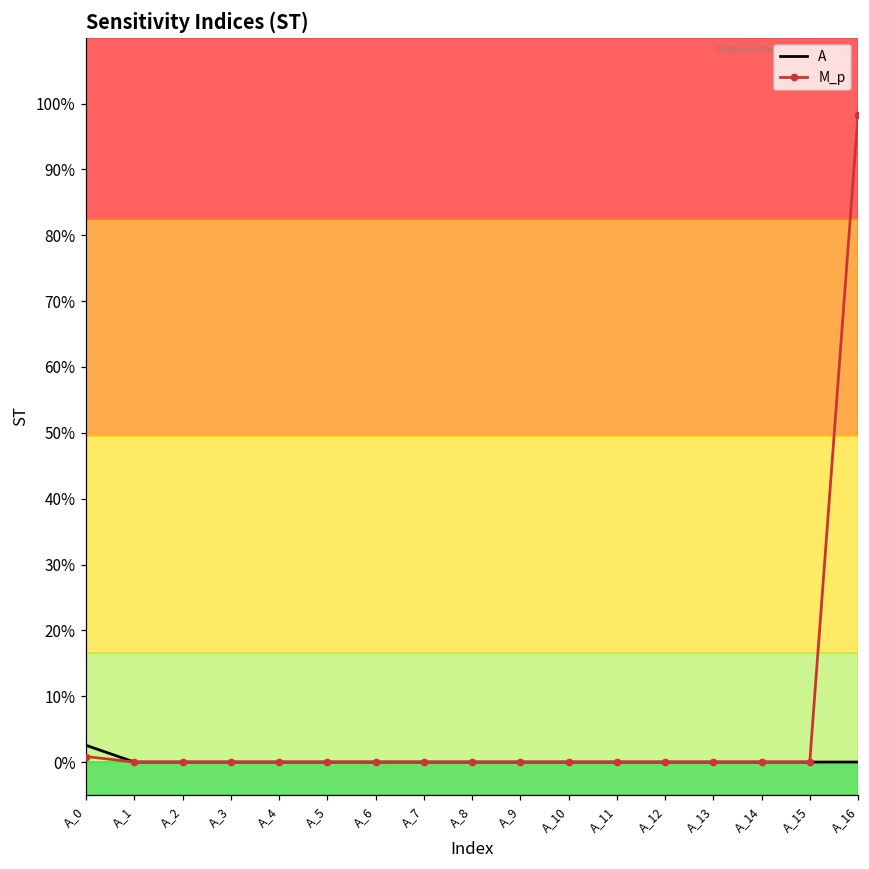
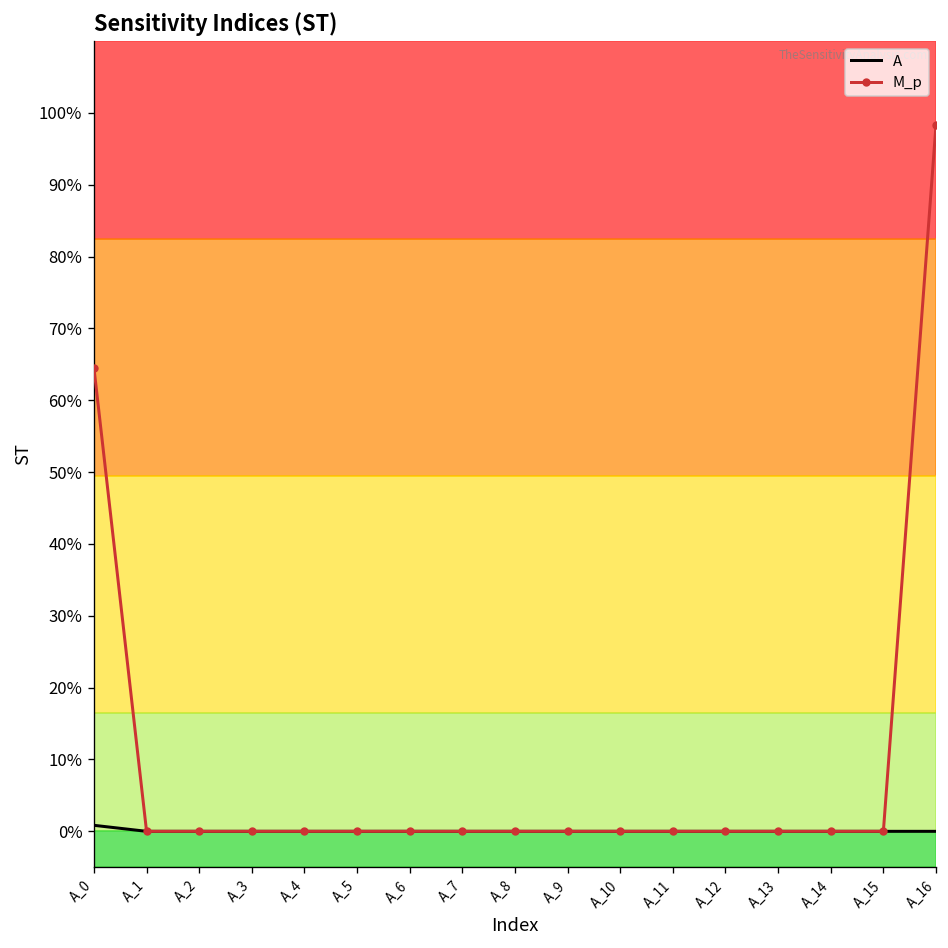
  {
    "A": {
-     "A_0": "3%",
+     "A_0": "1%",
      "A_16": "0%"
    },
    "M_p": {
-     "A_0": "1%",
+     "A_0": "65%",
      "A_16": "98%"
    }
  }
